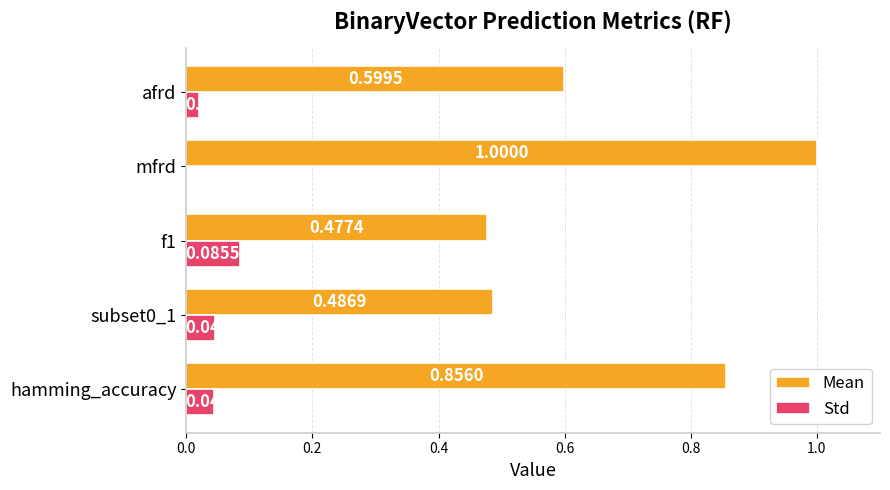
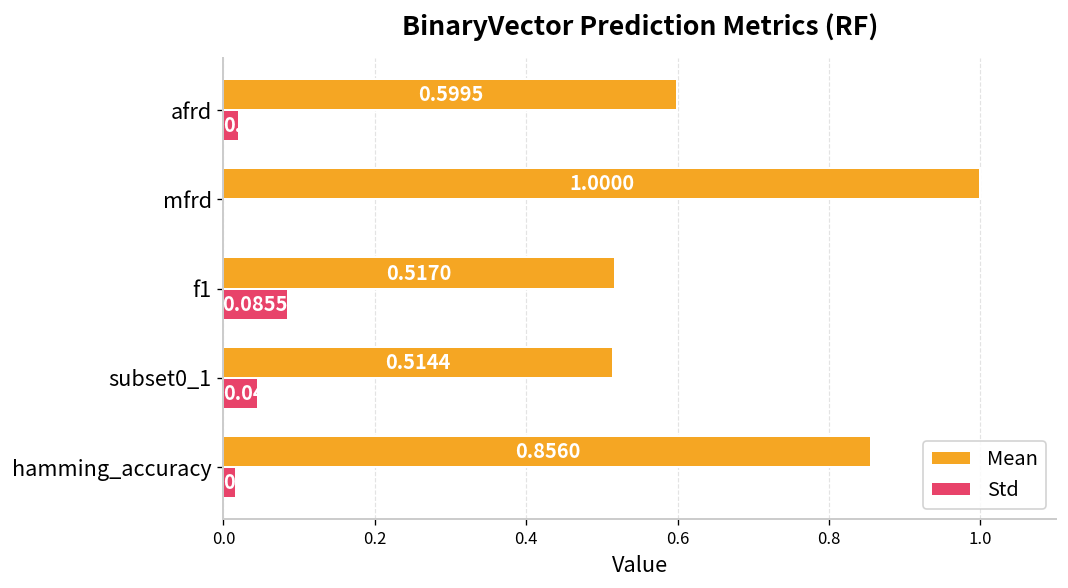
  {
    "Mean": {
      "afrd": 0.5995,
      "mfrd": 1.0000,
-     "f1": 0.4774,
-     "subset0_1": 0.4869,
+     "f1": 0.5170,
+     "subset0_1": 0.5144,
      "hamming_accuracy": 0.8560
    },
    "Std": {
      "afrd": 0.02,
      "mfrd": 0.00,
      "subset0_1": 0.04,
-     "hamming_accuracy": 0.04
+     "hamming_accuracy": 0.02
    }
  }
